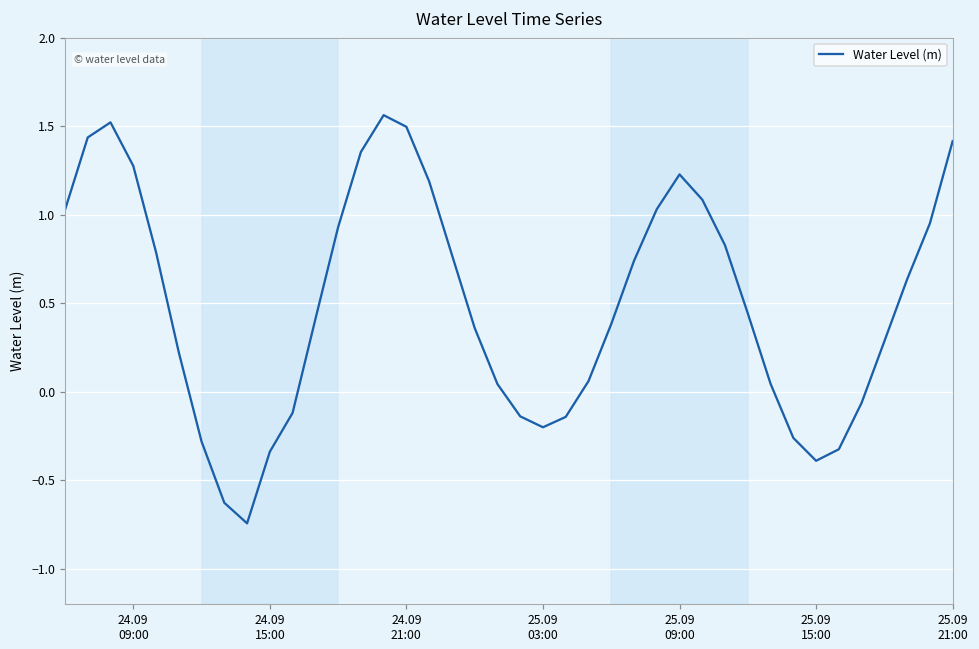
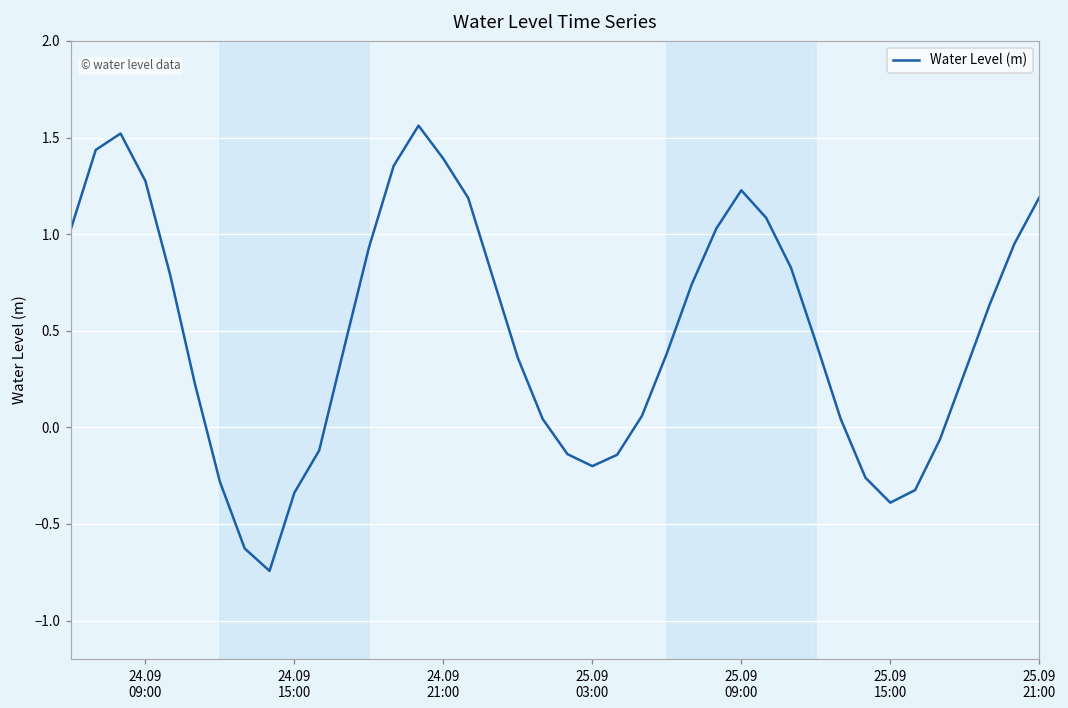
  {
    "24.09 09:00": 1.28,
    "24.09 15:00": -0.34,
-   "24.09 21:00": 1.50,
+   "24.09 21:00": 1.39,
    "25.09 03:00": -0.20,
    "25.09 09:00": 1.23,
    "25.09 15:00": -0.39,
-   "25.09 21:00": 1.42
+   "25.09 21:00": 1.19
  }
